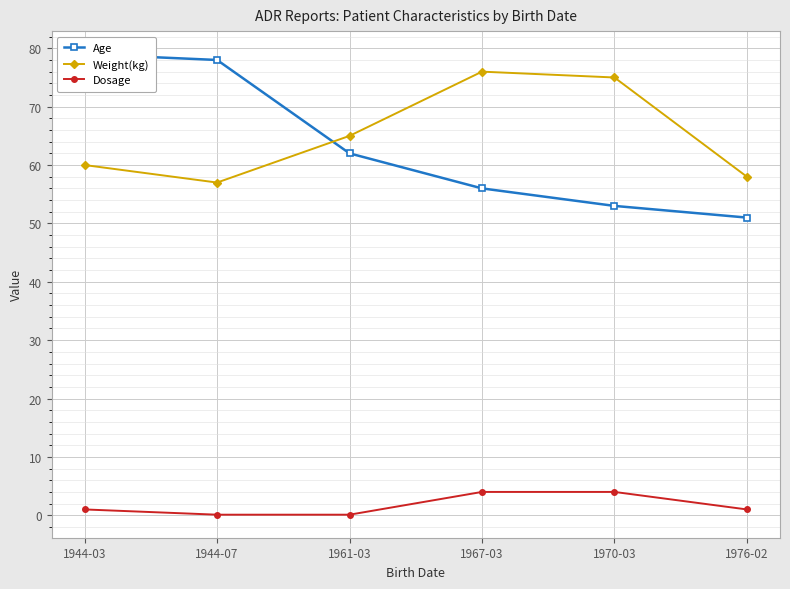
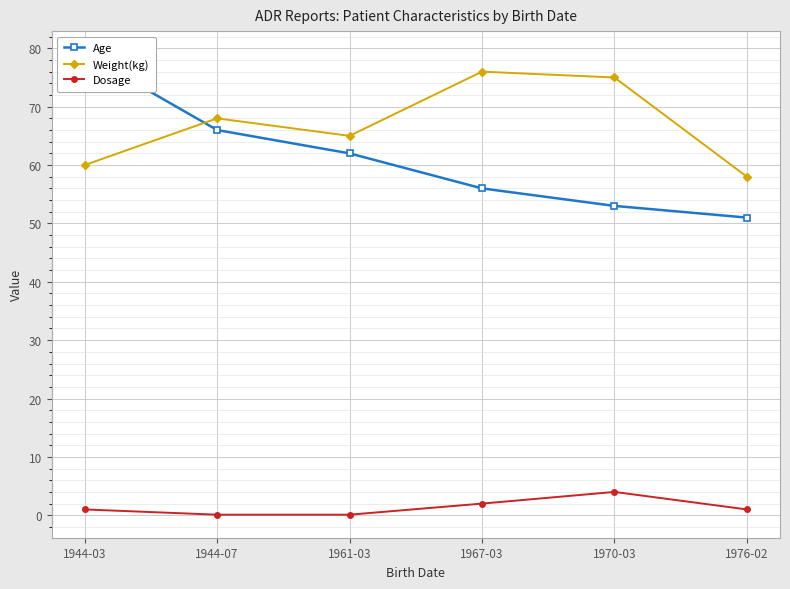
  {
    "Age": {
-     "1944-07": 78,
+     "1944-07": 66,
      "1961-03": 62,
      "1967-03": 56,
      "1970-03": 53,
      "1976-02": 51
    },
    "Weight(kg)": {
      "1944-03": 60,
-     "1944-07": 57,
+     "1944-07": 68,
      "1961-03": 65,
      "1967-03": 76,
      "1970-03": 75,
      "1976-02": 58
    },
    "Dosage": {
      "1944-03": 1,
      "1944-07": 0,
      "1961-03": 0,
-     "1967-03": 4,
+     "1967-03": 2,
      "1970-03": 4,
      "1976-02": 1
    }
  }
